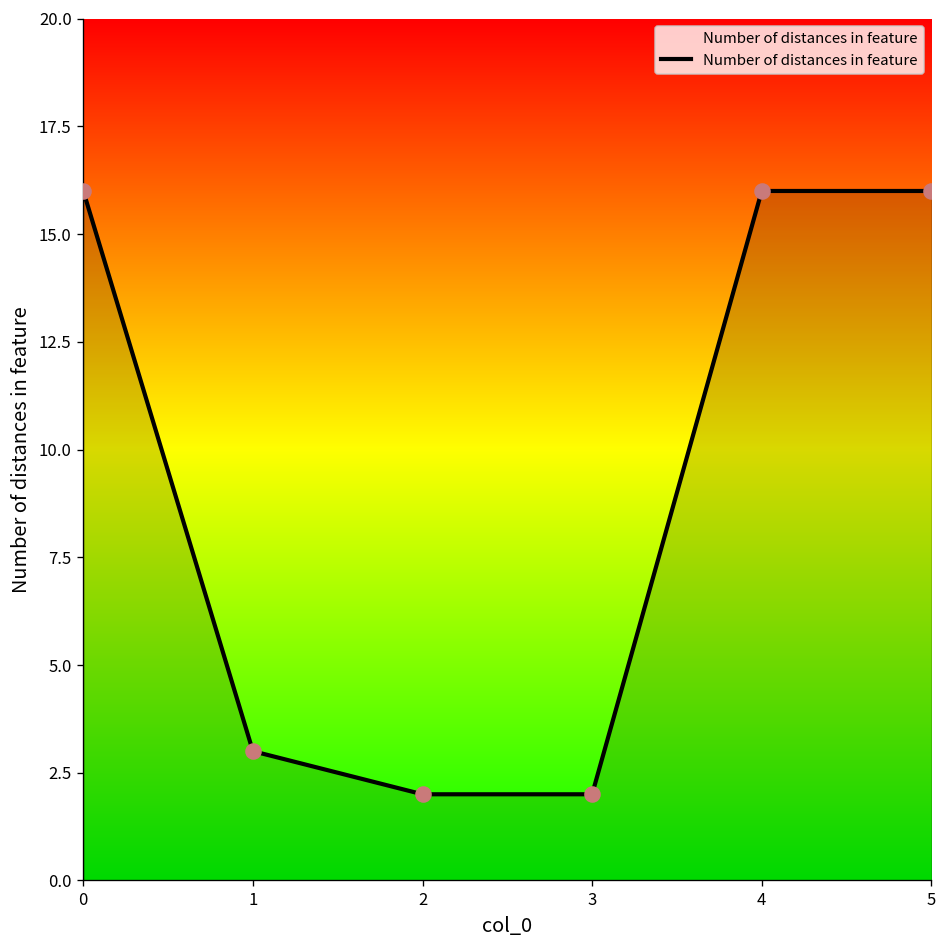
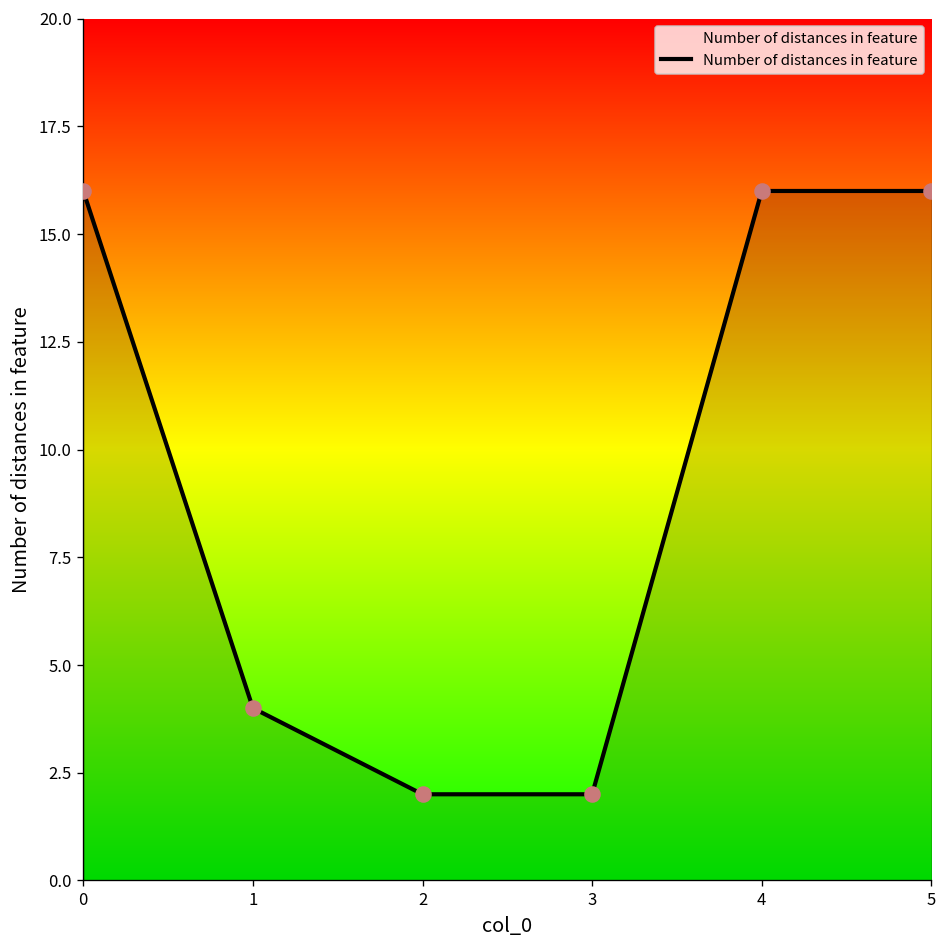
  {
    "0": 16,
-   "1": 3,
+   "1": 4,
    "2": 2,
    "3": 2,
    "4": 16,
    "5": 16
  }
